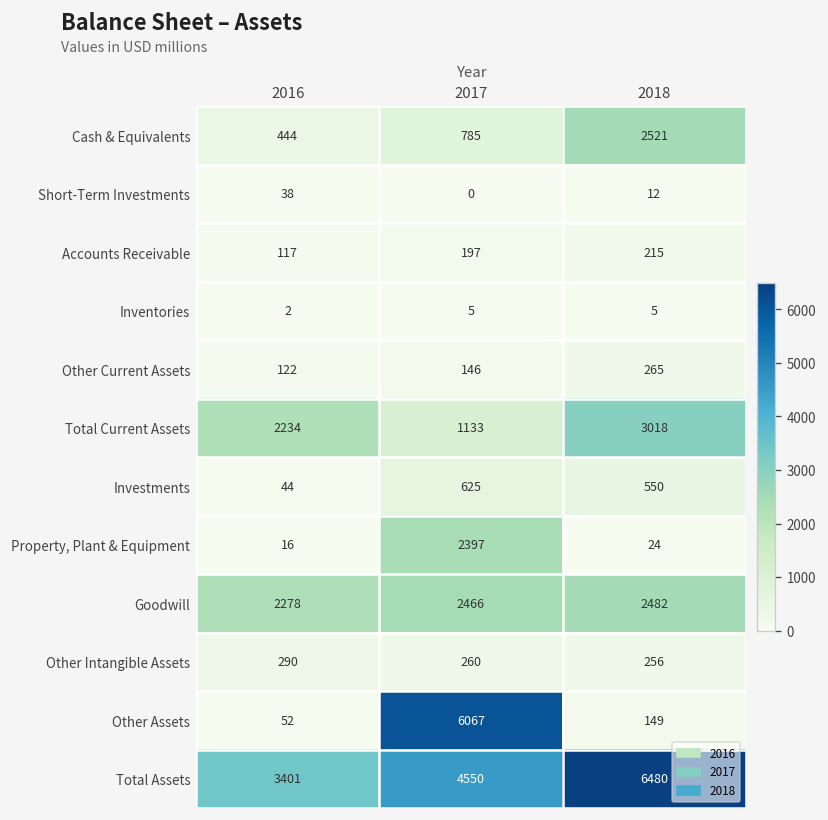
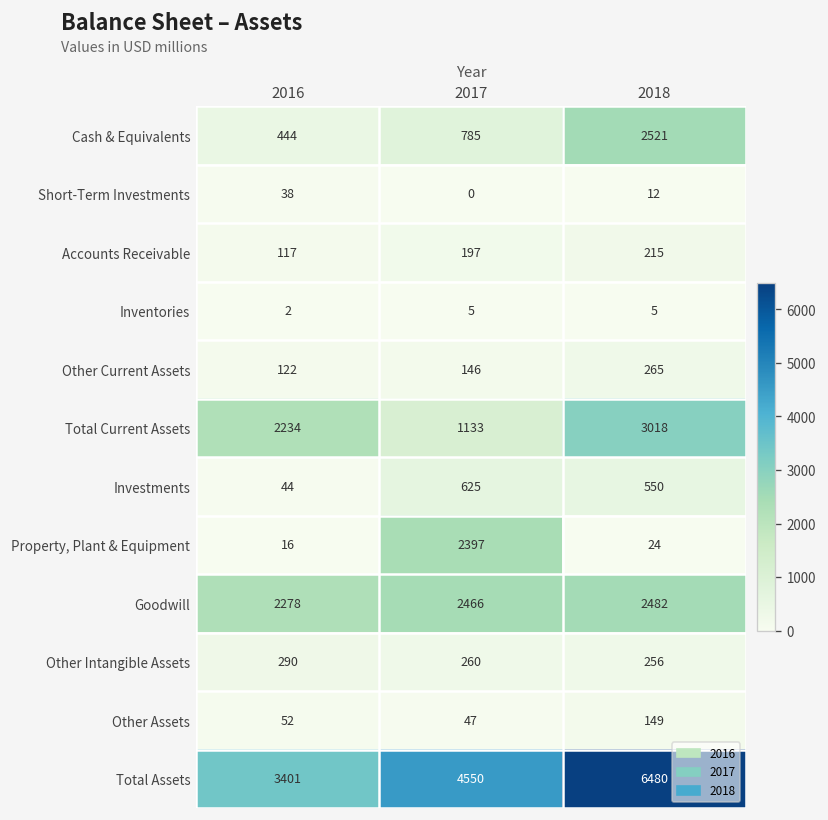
  {
    "Cash & Equivalents": {
      "2016": 444,
      "2017": 785,
      "2018": 2521
    },
    "Short-Term Investments": {
      "2016": 38,
      "2017": 0,
      "2018": 12
    },
    "Accounts Receivable": {
      "2016": 117,
      "2017": 197,
      "2018": 215
    },
    "Inventories": {
      "2016": 2,
      "2017": 5,
      "2018": 5
    },
    "Other Current Assets": {
      "2016": 122,
      "2017": 146,
      "2018": 265
    },
    "Total Current Assets": {
      "2016": 2234,
      "2017": 1133,
      "2018": 3018
    },
    "Investments": {
      "2016": 44,
      "2017": 625,
      "2018": 550
    },
    "Property, Plant & Equipment": {
      "2016": 16,
      "2017": 2397,
      "2018": 24
    },
    "Goodwill": {
      "2016": 2278,
      "2017": 2466,
      "2018": 2482
    },
    "Other Intangible Assets": {
      "2016": 290,
      "2017": 260,
      "2018": 256
    },
    "Other Assets": {
      "2016": 52,
-     "2017": 6067,
+     "2017": 47,
      "2018": 149
    },
    "Total Assets": {
      "2016": 3401,
      "2017": 4550,
      "2018": 6480
    }
  }
